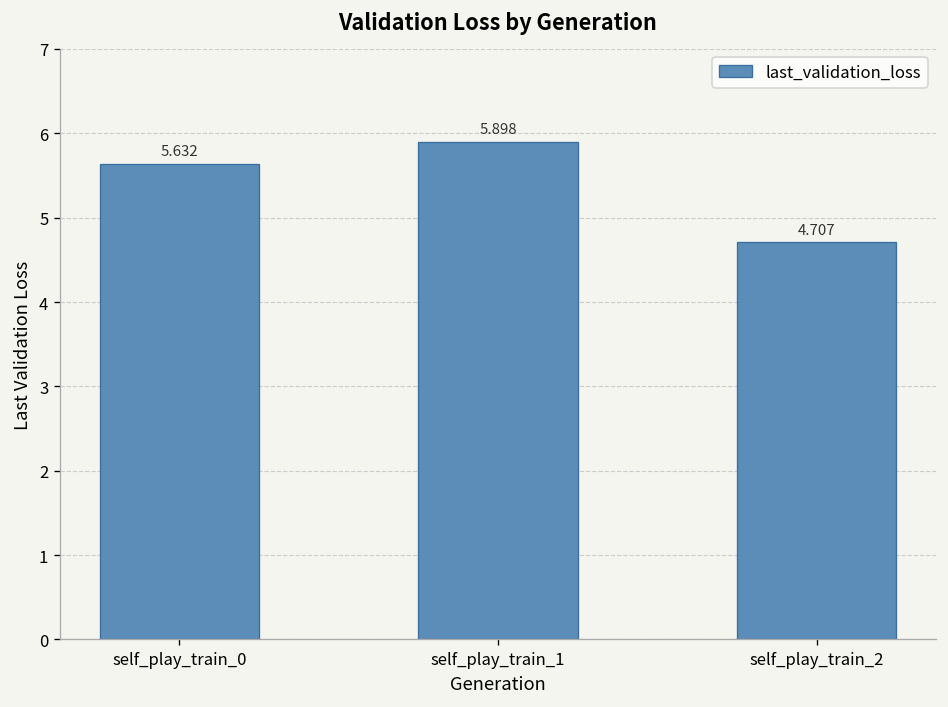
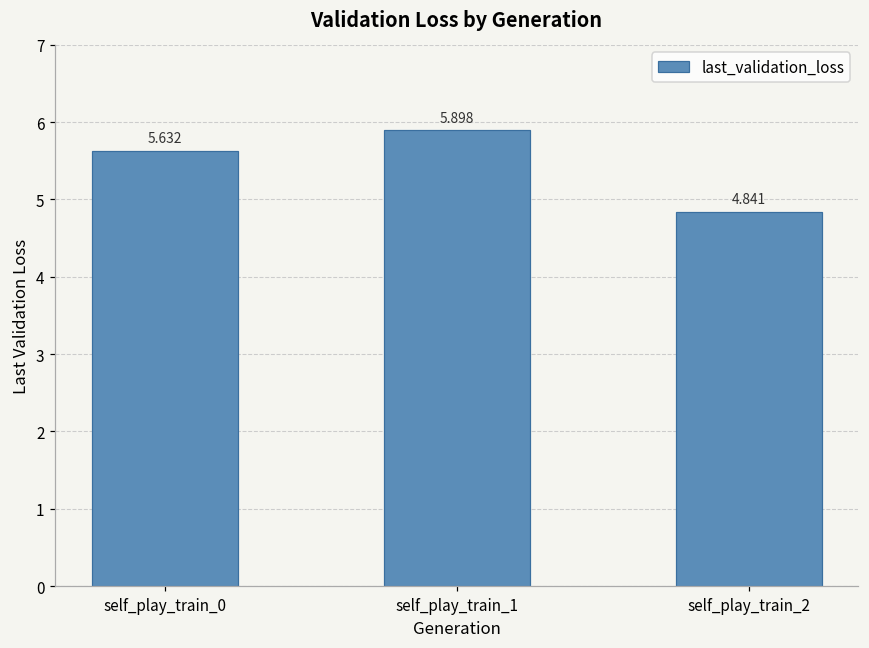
  {
    "self_play_train_0": 5.632,
    "self_play_train_1": 5.898,
-   "self_play_train_2": 4.707
+   "self_play_train_2": 4.841
  }
